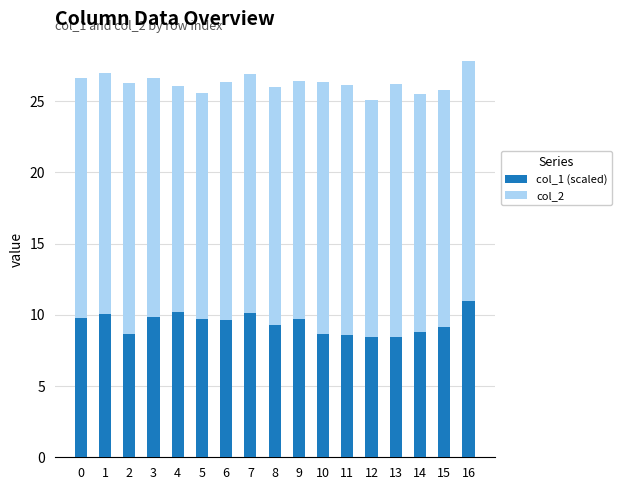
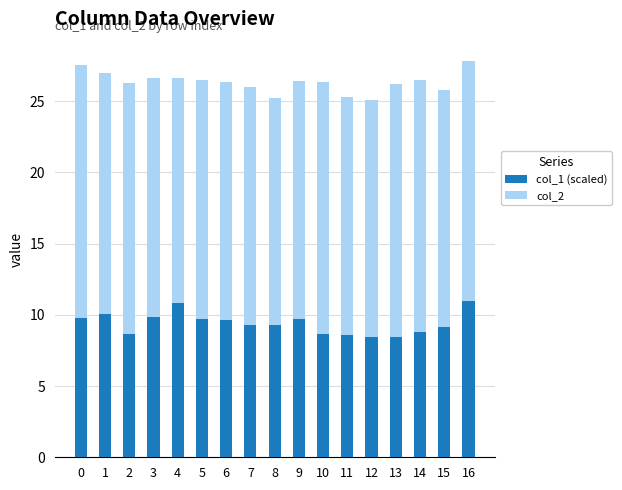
  {
    "col_1 (scaled)": {
      "0": 9.8,
      "1": 10.0,
      "2": 8.6,
      "3": 9.8,
-     "4": 10.2,
+     "4": 10.8,
      "5": 9.7,
      "6": 9.6,
-     "7": 10.1,
+     "7": 9.3,
      "8": 9.3,
      "9": 9.7,
      "10": 8.7,
      "11": 8.6,
      "12": 8.4,
      "13": 8.5,
      "14": 8.8,
      "15": 9.1,
      "16": 11.0
    },
    "col_2": {
-     "0": 16.8,
+     "0": 17.7,
      "1": 17.0,
      "2": 17.6,
      "3": 16.8,
      "4": 15.8,
-     "5": 15.8,
+     "5": 16.8,
      "6": 16.8,
      "7": 16.7,
-     "8": 16.8,
+     "8": 16.0,
      "9": 16.7,
      "10": 17.7,
-     "11": 17.5,
+     "11": 16.7,
      "12": 16.7,
      "13": 17.7,
-     "14": 16.7,
+     "14": 17.7,
      "15": 16.7,
      "16": 16.8
    }
  }
